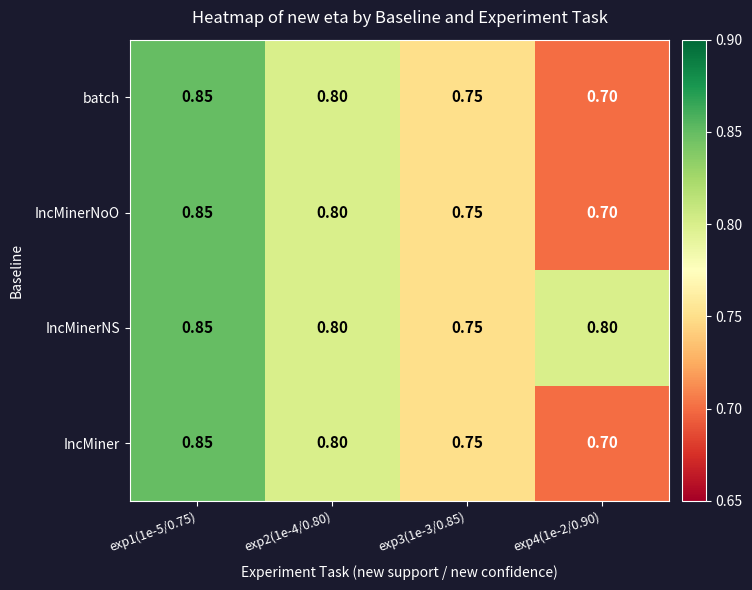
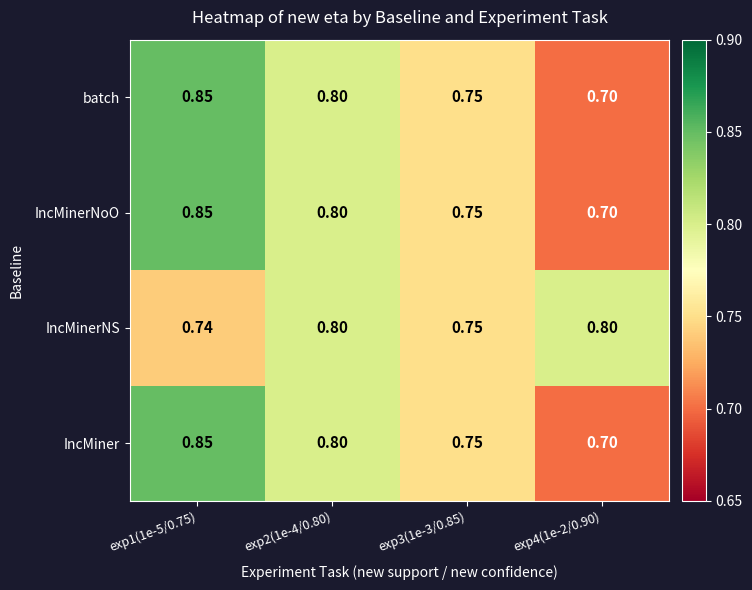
  {
    "batch": {
      "exp1(1e-5/0.75)": 0.85,
      "exp2(1e-4/0.80)": 0.80,
      "exp3(1e-3/0.85)": 0.75,
      "exp4(1e-2/0.90)": 0.70
    },
    "IncMinerNoO": {
      "exp1(1e-5/0.75)": 0.85,
      "exp2(1e-4/0.80)": 0.80,
      "exp3(1e-3/0.85)": 0.75,
      "exp4(1e-2/0.90)": 0.70
    },
    "IncMinerNS": {
-     "exp1(1e-5/0.75)": 0.85,
+     "exp1(1e-5/0.75)": 0.74,
      "exp2(1e-4/0.80)": 0.80,
      "exp3(1e-3/0.85)": 0.75,
      "exp4(1e-2/0.90)": 0.80
    },
    "IncMiner": {
      "exp1(1e-5/0.75)": 0.85,
      "exp2(1e-4/0.80)": 0.80,
      "exp3(1e-3/0.85)": 0.75,
      "exp4(1e-2/0.90)": 0.70
    }
  }
